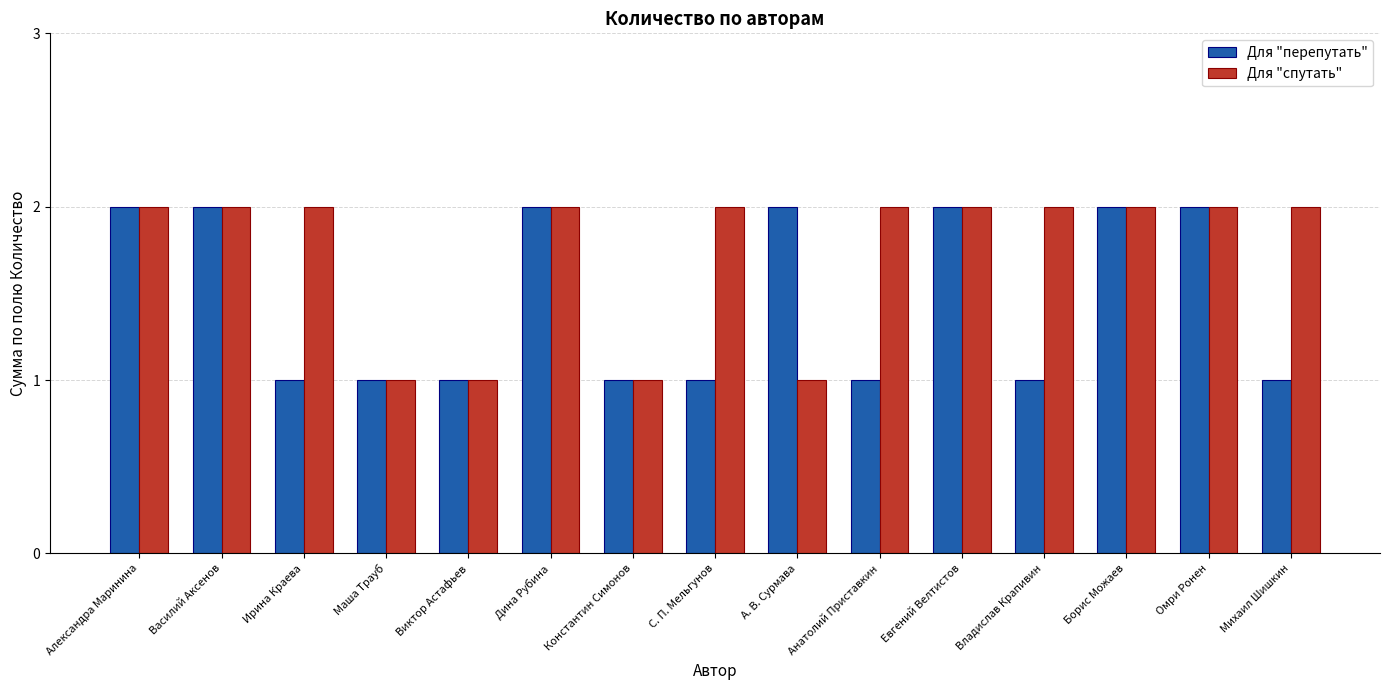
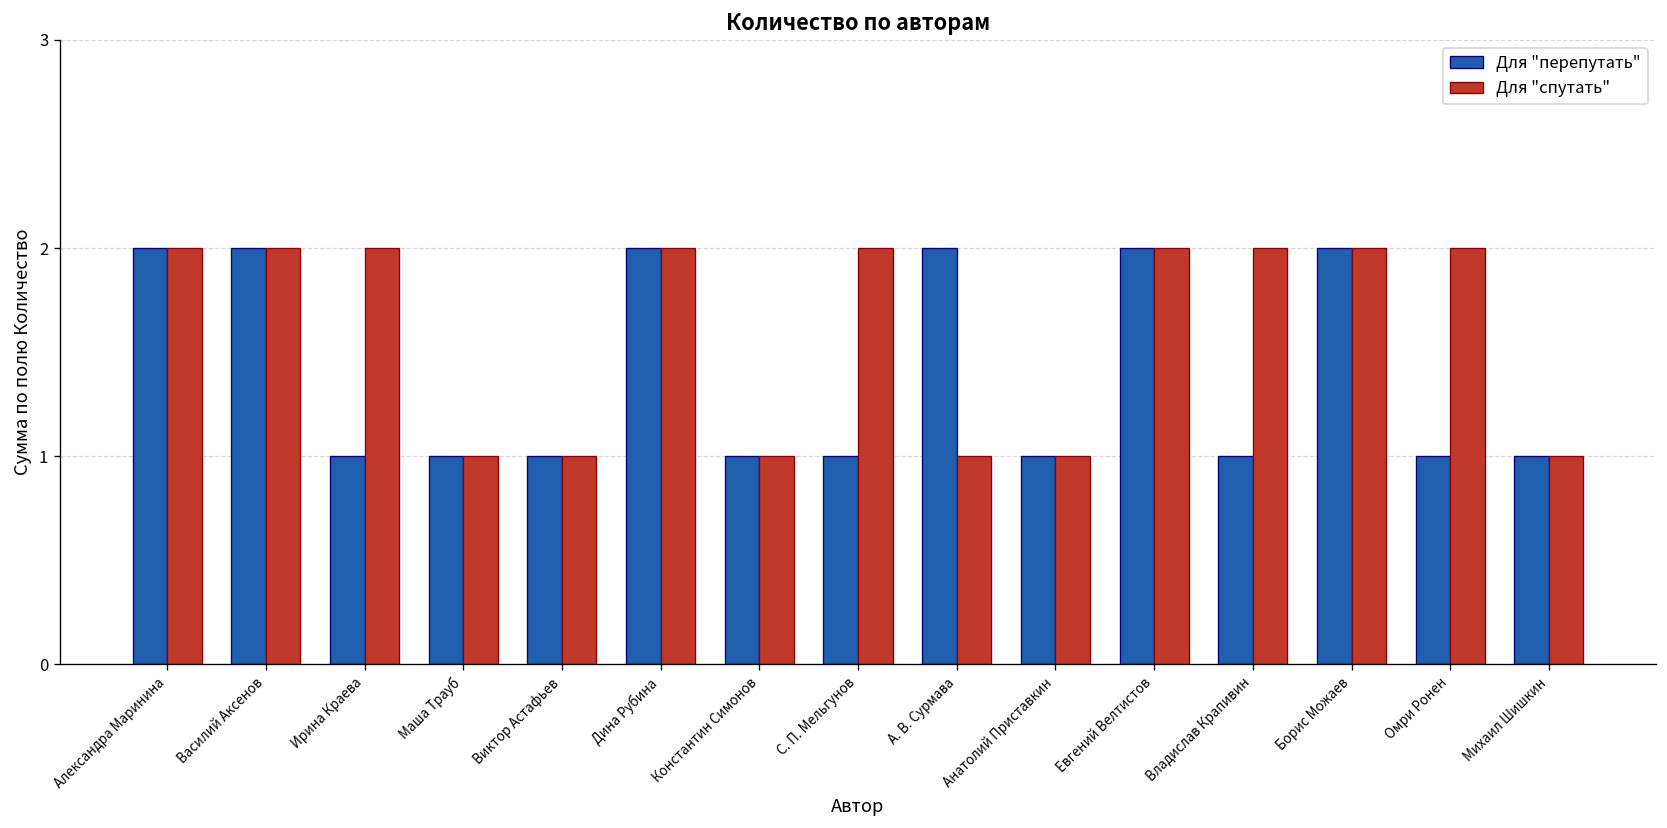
  {
    "Для \"перепутать\"": {
      "Александра Маринина": 2,
      "Василий Аксенов": 2,
      "Ирина Краева": 1,
      "Маша Трауб": 1,
      "Виктор Астафьев": 1,
      "Дина Рубина": 2,
      "Константин Симонов": 1,
      "C. П. Мельгунов": 1,
      "А. В. Сурмава": 2,
      "Анатолий Приставкин": 1,
      "Евгений Велтистов": 2,
      "Владислав Крапивин": 1,
      "Борис Можаев": 2,
-     "Омри Ронен": 2,
+     "Омри Ронен": 1,
      "Михаил Шишкин": 1
    },
    "Для \"спутать\"": {
      "Александра Маринина": 2,
      "Василий Аксенов": 2,
      "Ирина Краева": 2,
      "Маша Трауб": 1,
      "Виктор Астафьев": 1,
      "Дина Рубина": 2,
      "Константин Симонов": 1,
      "C. П. Мельгунов": 2,
      "А. В. Сурмава": 1,
-     "Анатолий Приставкин": 2,
+     "Анатолий Приставкин": 1,
      "Евгений Велтистов": 2,
      "Владислав Крапивин": 2,
      "Борис Можаев": 2,
      "Омри Ронен": 2,
-     "Михаил Шишкин": 2
+     "Михаил Шишкин": 1
    }
  }
